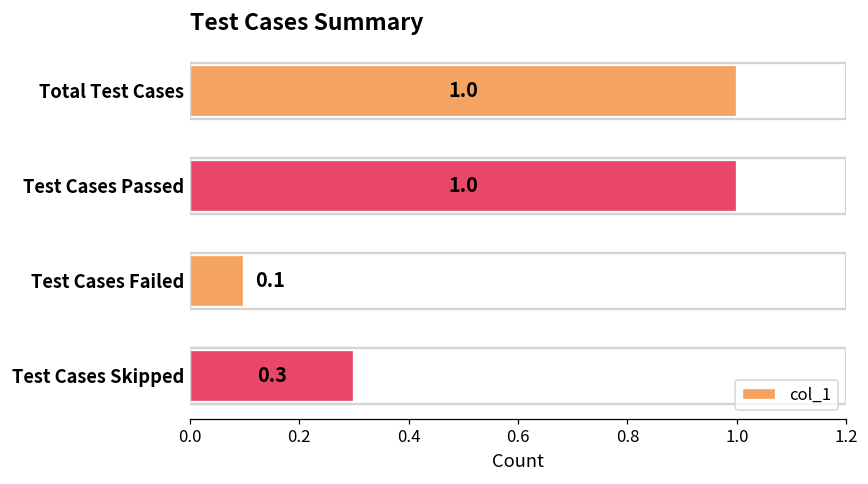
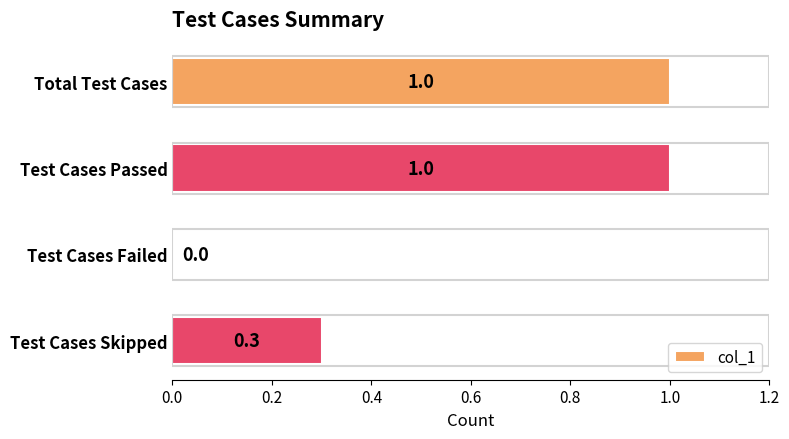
  {
    "Total Test Cases": 1.0,
    "Test Cases Passed": 1.0,
-   "Test Cases Failed": 0.1,
+   "Test Cases Failed": 0.0,
    "Test Cases Skipped": 0.3
  }
